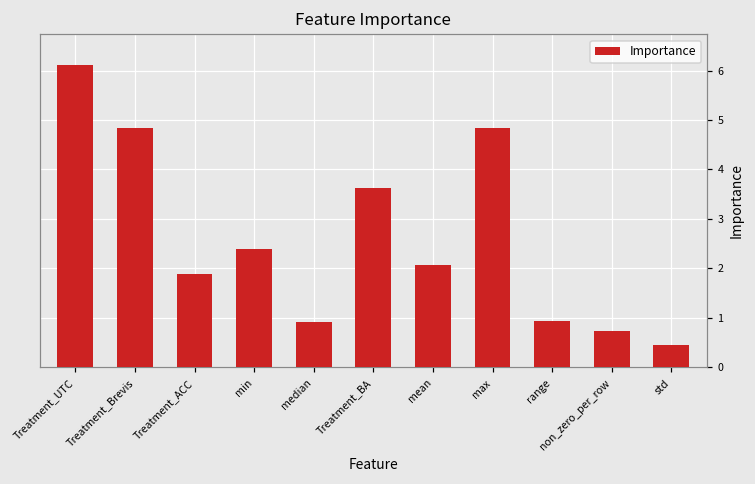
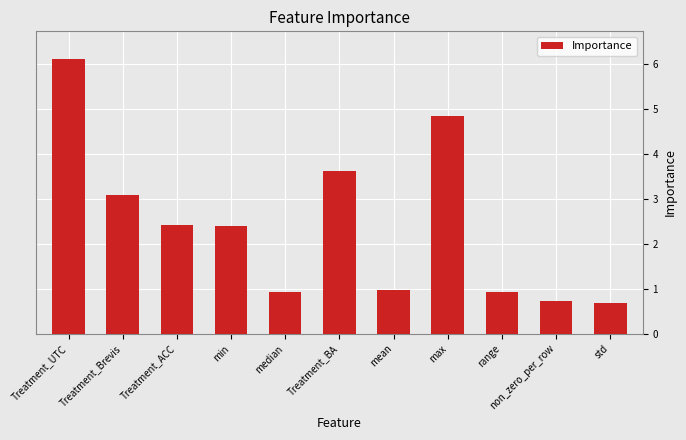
  {
    "Treatment_UTC": 6.1,
-   "Treatment_Brevis": 4.8,
-   "Treatment_ACC": 1.9,
+   "Treatment_Brevis": 3.1,
+   "Treatment_ACC": 2.4,
    "min": 2.4,
    "median": 0.9,
    "Treatment_BA": 3.6,
-   "mean": 2.1,
+   "mean": 1.0,
    "max": 4.8,
    "range": 0.9,
    "non_zero_per_row": 0.7,
-   "std": 0.4
+   "std": 0.7
  }
